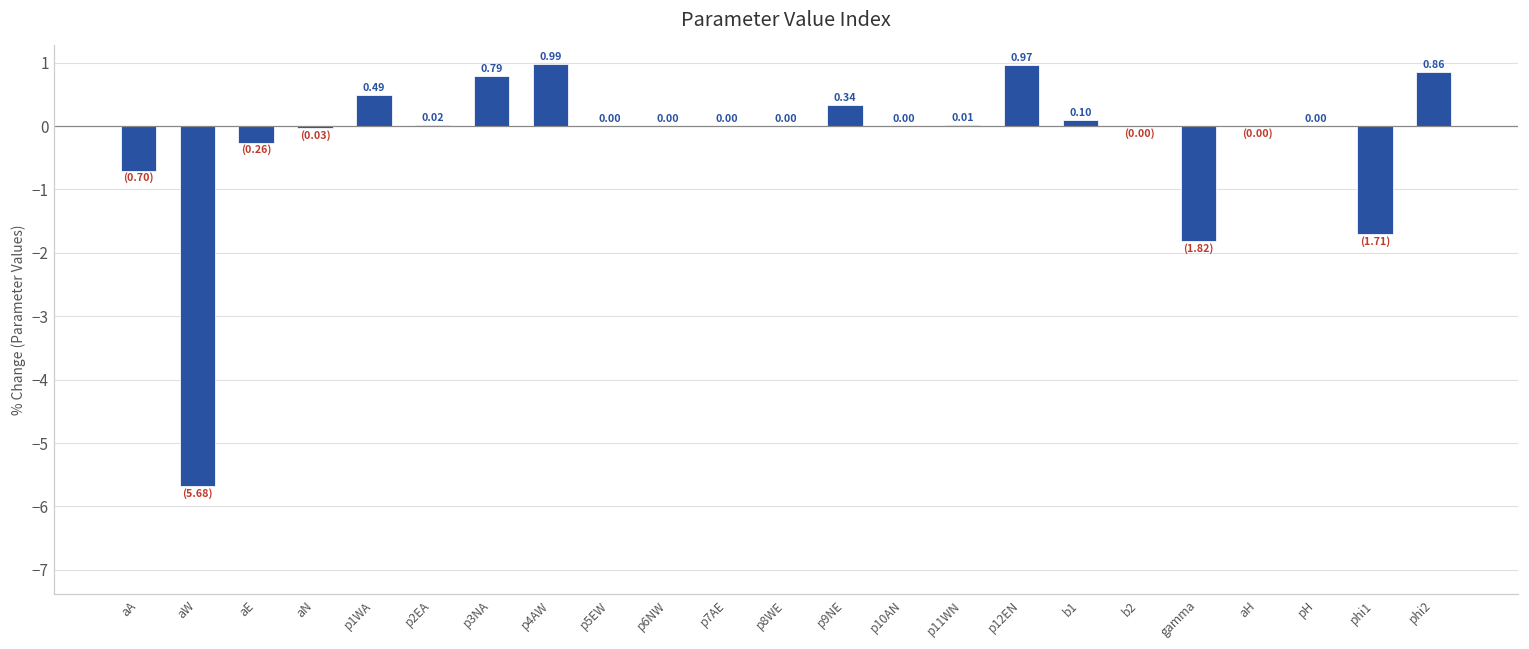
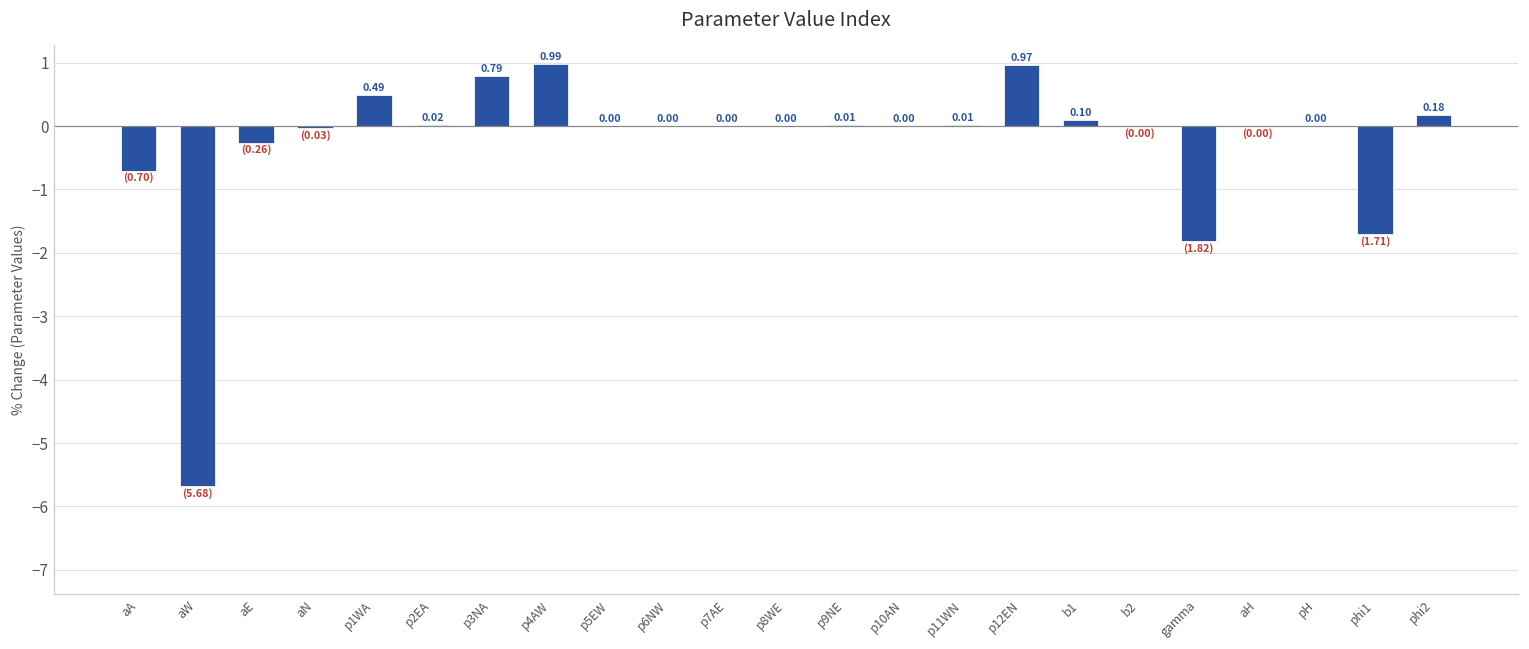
  {
    "p1WA": "0.49",
    "p2EA": "0.02",
    "p3NA": "0.79",
    "p4AW": "0.99",
    "p5EW": "0.00",
    "p6NW": "0.00",
    "p7AE": "0.00",
    "p8WE": "0.00",
-   "p9NE": "0.34",
+   "p9NE": "0.01",
    "p10AN": "0.00",
    "p11WN": "0.01",
    "p12EN": "0.97",
    "b1": "0.10",
    "b2": "(0.00)",
    "aH": "(0.00)",
    "pH": "0.00",
-   "phi2": "0.86"
+   "phi2": "0.18"
  }
